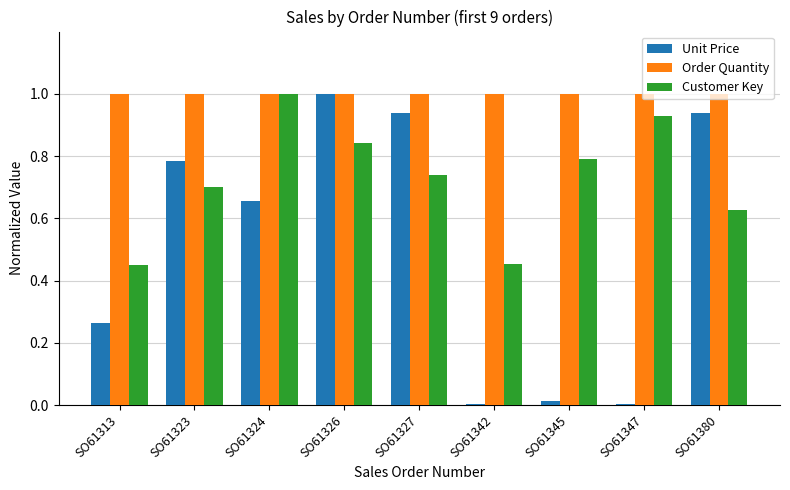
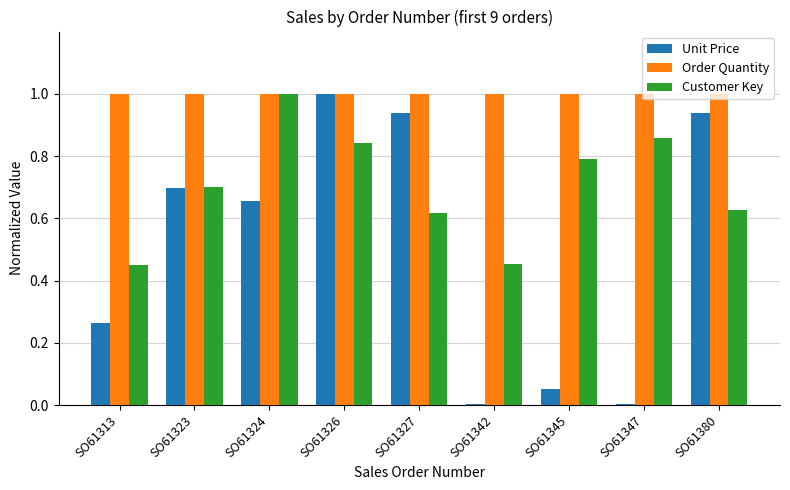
  {
    "Unit Price": {
      "SO61313": 0.26,
-     "SO61323": 0.78,
+     "SO61323": 0.70,
      "SO61324": 0.66,
      "SO61326": 1.00,
      "SO61327": 0.94,
-     "SO61345": 0.01,
+     "SO61345": 0.05,
      "SO61380": 0.94
    },
    "Order Quantity": {
      "SO61313": 1.00,
      "SO61323": 1.00,
      "SO61324": 1.00,
      "SO61326": 1.00,
      "SO61327": 1.00,
      "SO61342": 1.00,
      "SO61345": 1.00
    },
    "Customer Key": {
      "SO61313": 0.45,
      "SO61323": 0.70,
      "SO61324": 1.00,
      "SO61326": 0.84,
-     "SO61327": 0.74,
+     "SO61327": 0.62,
      "SO61342": 0.45,
      "SO61345": 0.79,
-     "SO61347": 0.93,
+     "SO61347": 0.86,
      "SO61380": 0.63
    }
  }
